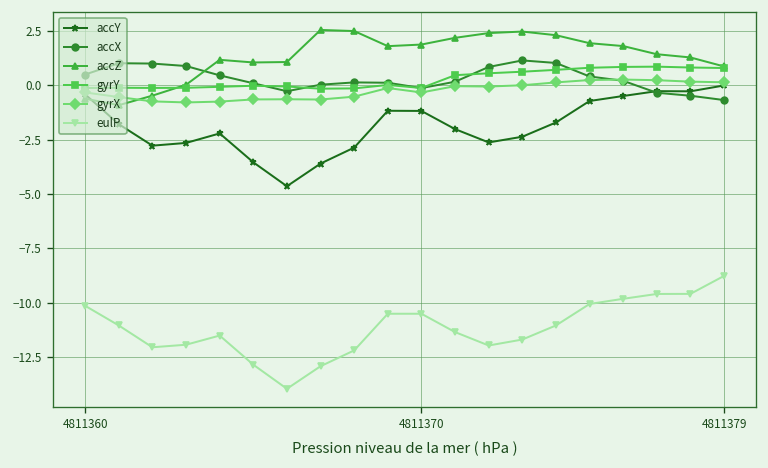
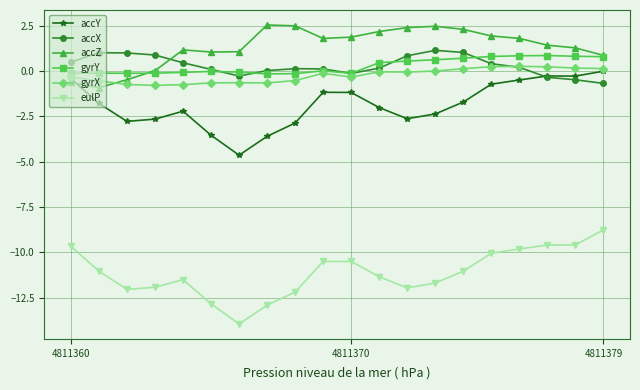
  {
    "eulP": {
-     "4811360": -10.1,
+     "4811360": -9.7,
      "4811370": -10.5,
      "4811379": -8.8
    }
  }
